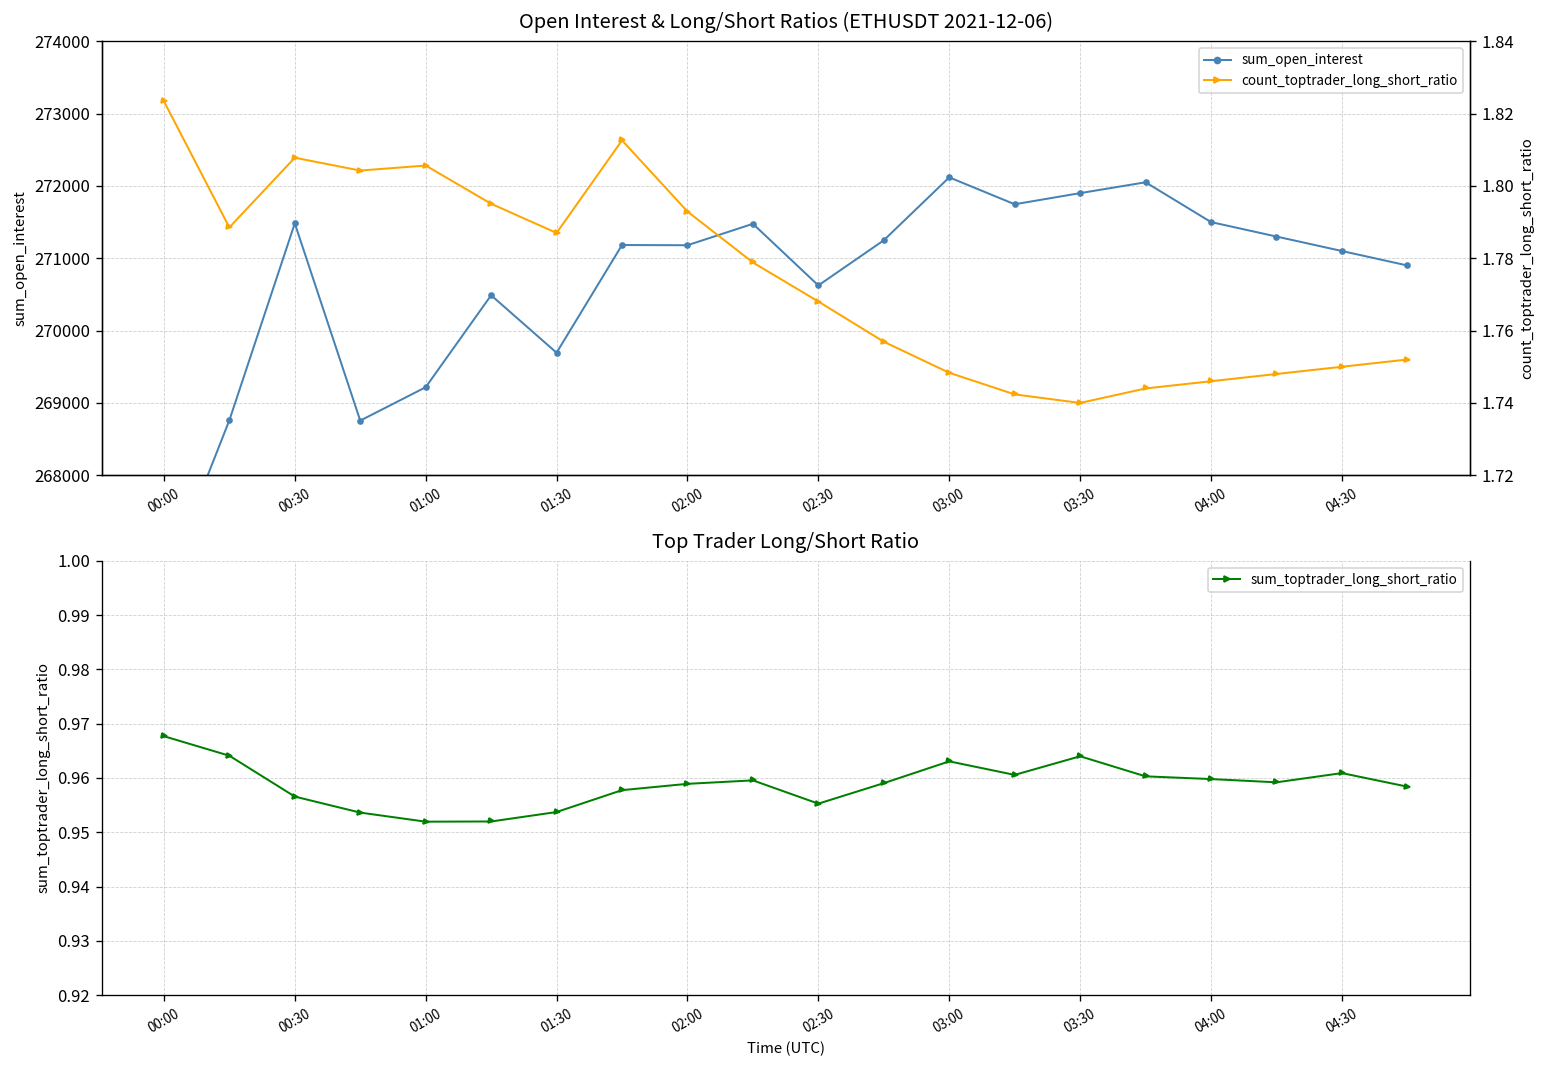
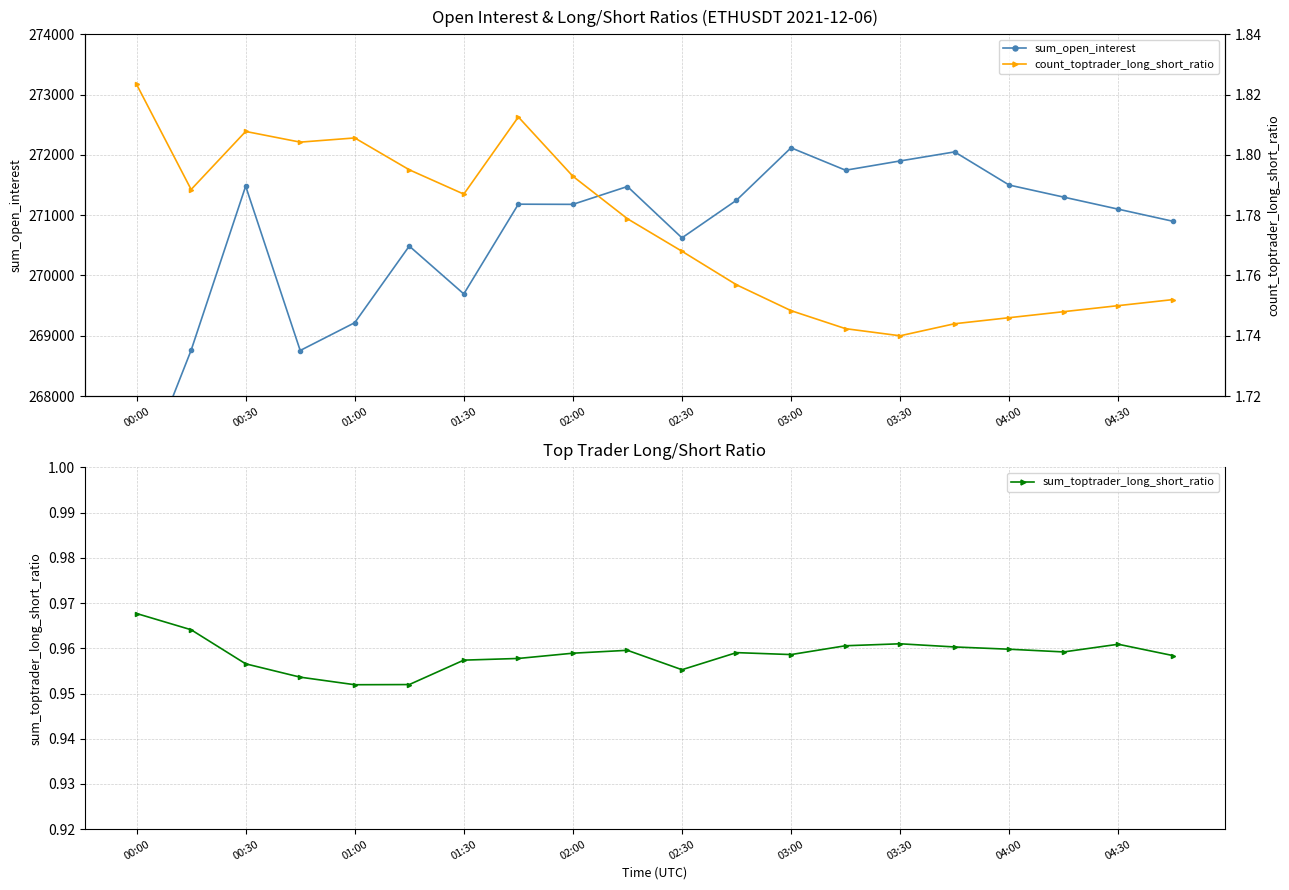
  {
    "Top Trader Long/Short Ratio": {
      "00:00": 0.968,
      "00:30": 0.957,
      "01:00": 0.952,
-     "01:30": 0.954,
+     "01:30": 0.957,
      "02:00": 0.959,
      "02:30": 0.955,
-     "03:00": 0.963,
-     "03:30": 0.964,
+     "03:00": 0.959,
+     "03:30": 0.961,
      "04:00": 0.960,
      "04:30": 0.961
    }
  }
